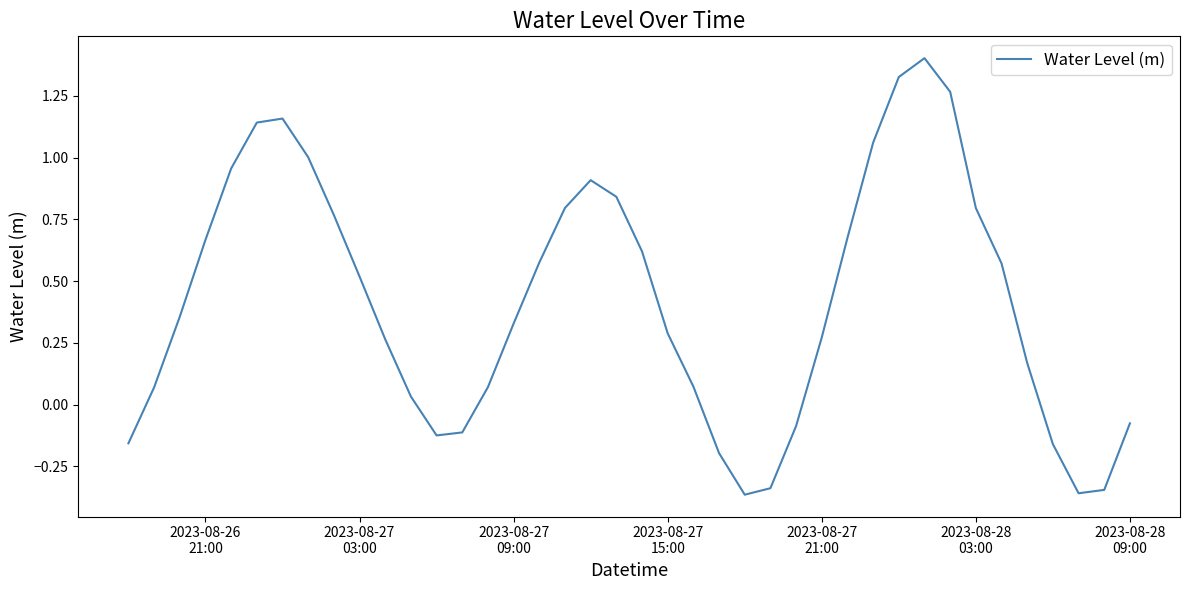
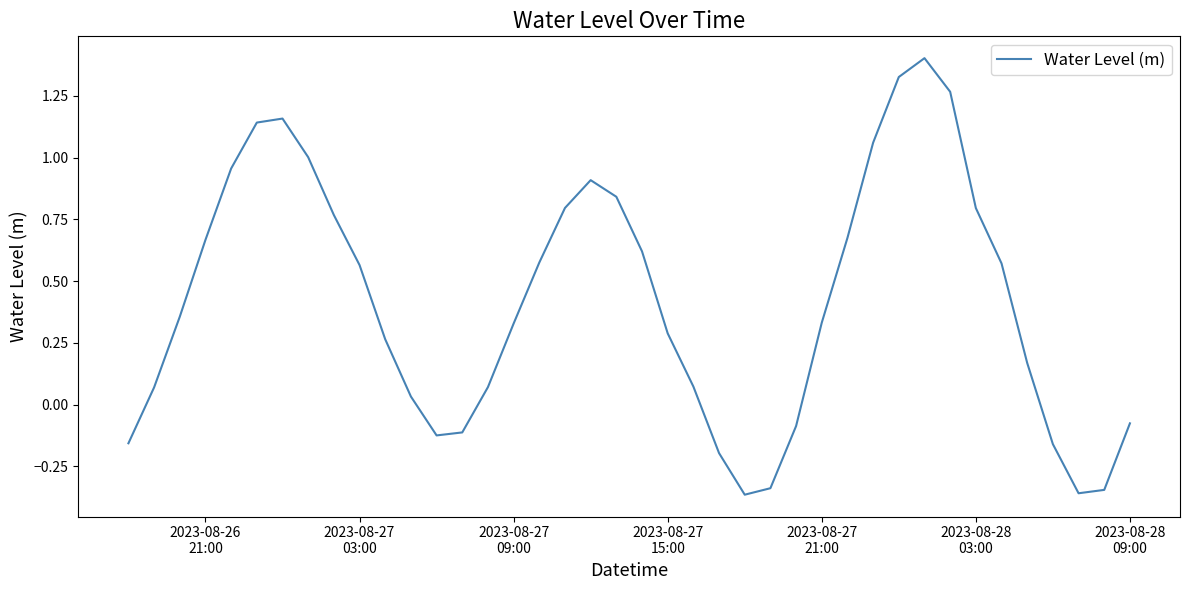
  {
    "2023-08-26 21:00": 0.67,
-   "2023-08-27 03:00": 0.52,
+   "2023-08-27 03:00": 0.57,
    "2023-08-27 09:00": 0.33,
    "2023-08-27 15:00": 0.29,
-   "2023-08-27 21:00": 0.27,
+   "2023-08-27 21:00": 0.33,
    "2023-08-28 03:00": 0.80,
    "2023-08-28 09:00": -0.08
  }
